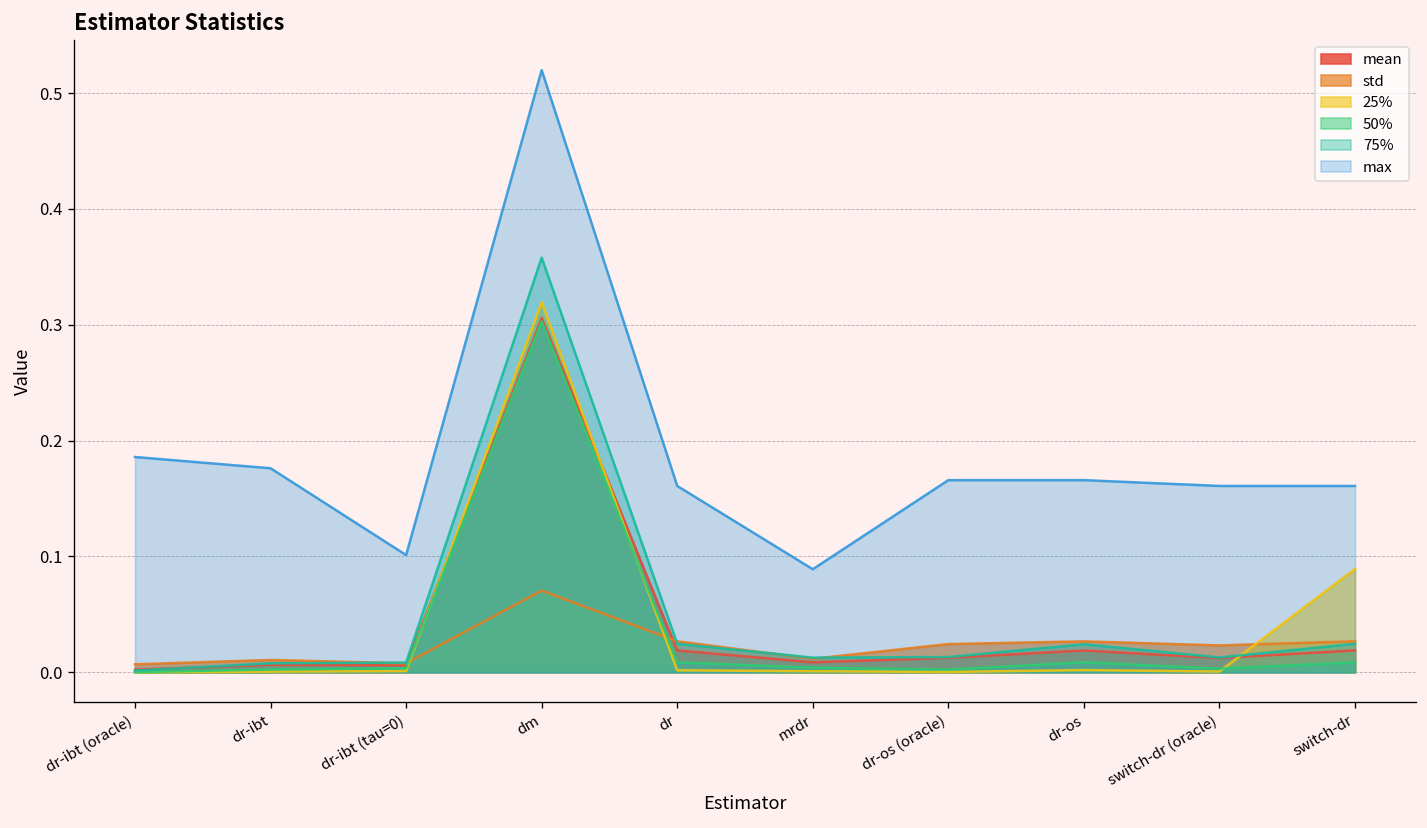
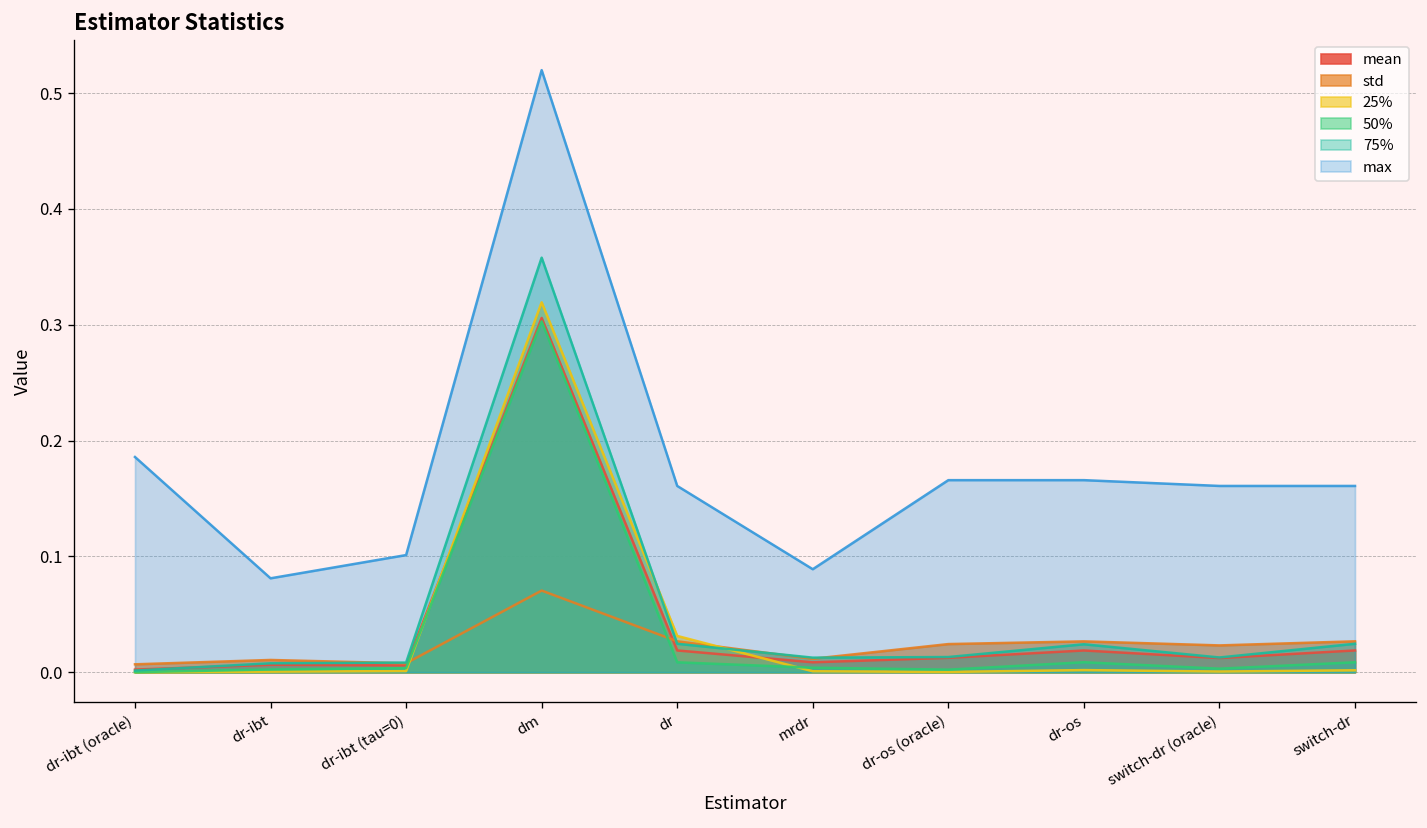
  {
    "25%": {
      "dm": 0.32,
-     "dr": 0.00,
+     "dr": 0.03,
      "mrdr": 0.00,
      "dr-os": 0.00,
-     "switch-dr": 0.09
+     "switch-dr": 0.00
    },
    "max": {
      "dr-ibt (oracle)": 0.19,
-     "dr-ibt": 0.18,
+     "dr-ibt": 0.08,
      "dr-ibt (tau=0)": 0.10,
      "dm": 0.52,
      "dr": 0.16,
      "mrdr": 0.09,
      "dr-os (oracle)": 0.17,
      "dr-os": 0.17,
      "switch-dr (oracle)": 0.16,
      "switch-dr": 0.16
    }
  }
